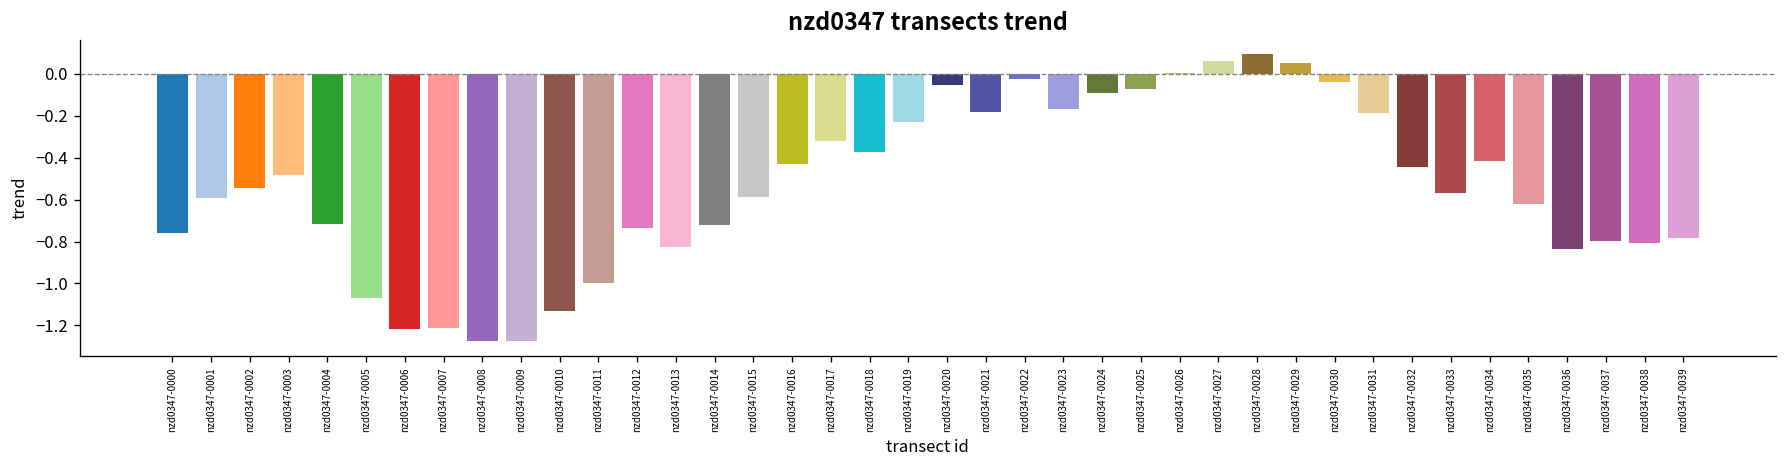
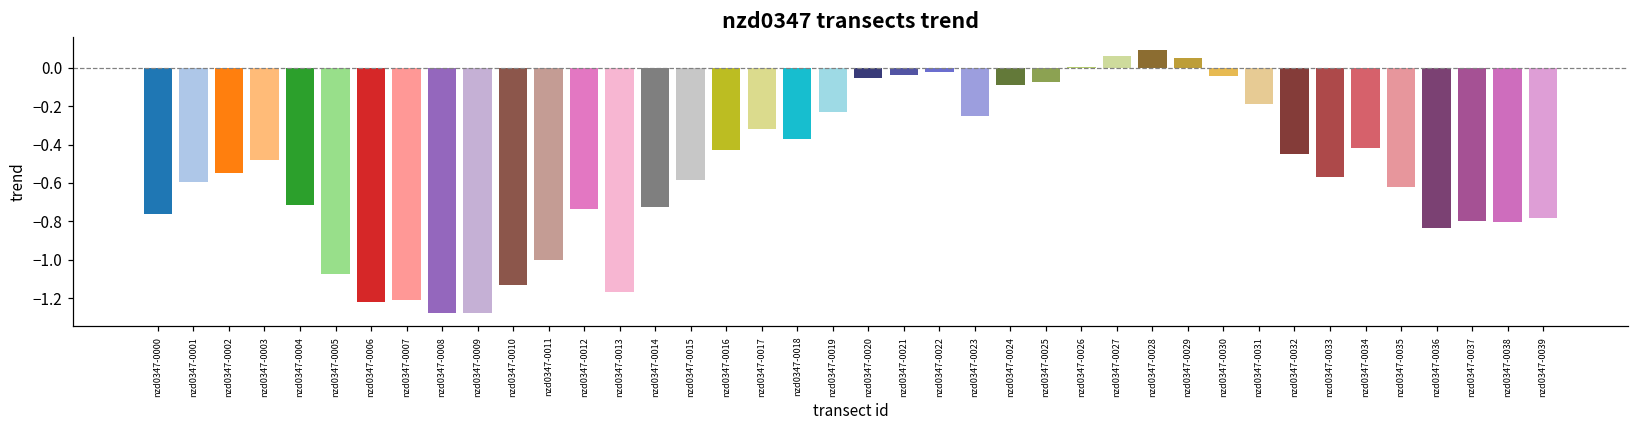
  {
    "nzd0347-0000": -0.76,
    "nzd0347-0001": -0.59,
    "nzd0347-0002": -0.55,
    "nzd0347-0003": -0.48,
    "nzd0347-0004": -0.71,
    "nzd0347-0005": -1.07,
    "nzd0347-0006": -1.22,
    "nzd0347-0007": -1.21,
    "nzd0347-0008": -1.28,
    "nzd0347-0009": -1.28,
    "nzd0347-0010": -1.13,
    "nzd0347-0011": -1.00,
    "nzd0347-0012": -0.74,
-   "nzd0347-0013": -0.83,
+   "nzd0347-0013": -1.17,
    "nzd0347-0014": -0.72,
    "nzd0347-0015": -0.59,
    "nzd0347-0016": -0.43,
    "nzd0347-0017": -0.32,
    "nzd0347-0018": -0.37,
    "nzd0347-0019": -0.23,
    "nzd0347-0020": -0.05,
-   "nzd0347-0021": -0.18,
+   "nzd0347-0021": -0.04,
    "nzd0347-0022": -0.02,
-   "nzd0347-0023": -0.17,
+   "nzd0347-0023": -0.25,
    "nzd0347-0024": -0.09,
    "nzd0347-0025": -0.07,
    "nzd0347-0027": 0.06,
    "nzd0347-0028": 0.09,
    "nzd0347-0029": 0.05,
    "nzd0347-0030": -0.04,
    "nzd0347-0031": -0.19,
    "nzd0347-0032": -0.45,
    "nzd0347-0033": -0.57,
    "nzd0347-0034": -0.42,
    "nzd0347-0035": -0.62,
    "nzd0347-0036": -0.83,
    "nzd0347-0037": -0.80,
    "nzd0347-0038": -0.81,
    "nzd0347-0039": -0.78
  }
